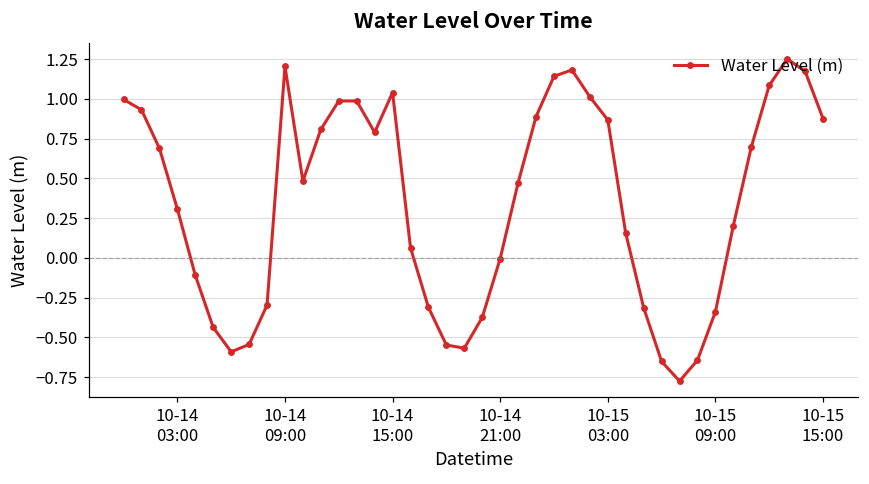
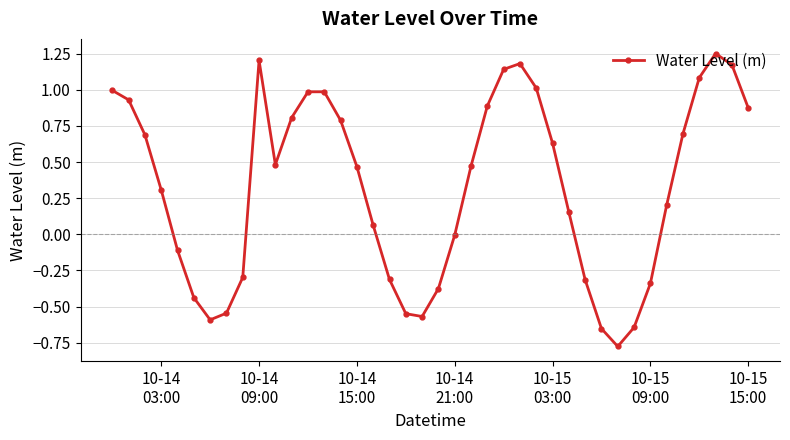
  {
    "10-14 03:00": 0.31,
    "10-14 09:00": 1.20,
-   "10-14 15:00": 1.04,
+   "10-14 15:00": 0.47,
    "10-14 21:00": 0.00,
-   "10-15 03:00": 0.87,
+   "10-15 03:00": 0.63,
    "10-15 09:00": -0.34,
    "10-15 15:00": 0.88
  }
